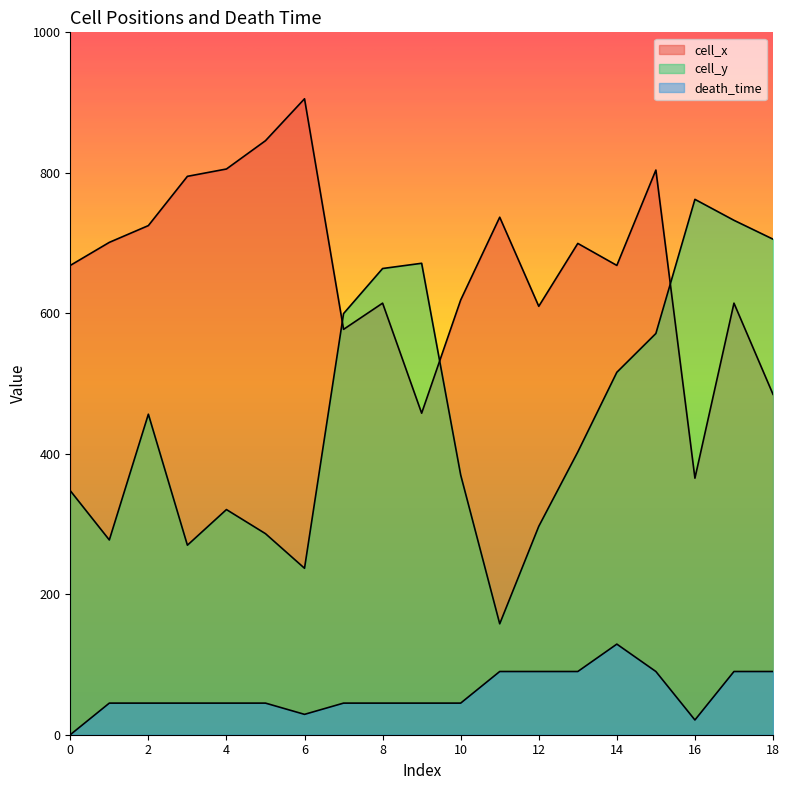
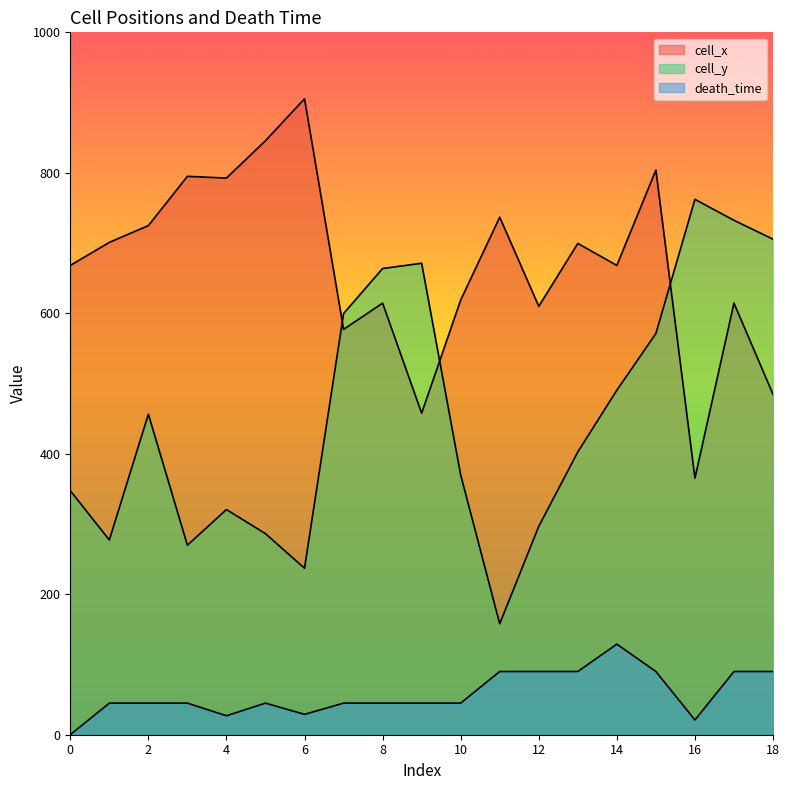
  {
    "cell_x": {
      "0": 670,
      "2": 720,
-     "4": 810,
+     "4": 790,
      "6": 910,
      "8": 610,
      "10": 620,
      "12": 610,
      "14": 670,
      "16": 370,
      "18": 480
    },
    "cell_y": {
      "0": 350,
      "2": 460,
      "4": 320,
      "6": 240,
      "8": 660,
      "10": 370,
      "12": 300,
-     "14": 520,
+     "14": 490,
      "16": 760,
      "18": 710
    },
    "death_time": {
      "0": 0,
      "2": 50,
-     "4": 50,
+     "4": 30,
      "6": 30,
      "8": 50,
      "10": 50,
      "12": 90,
      "14": 130,
      "16": 20,
      "18": 90
    }
  }
